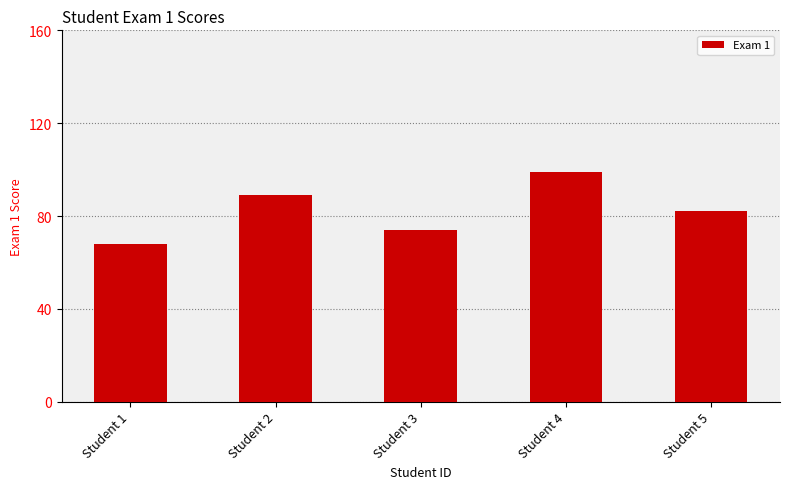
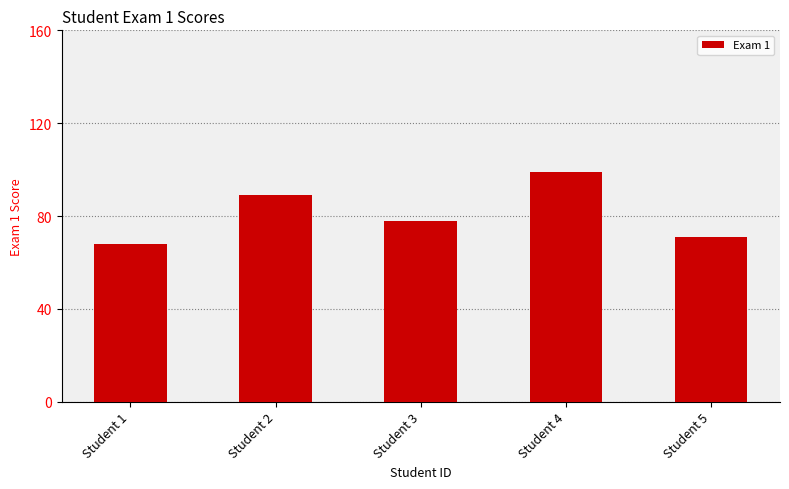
  {
    "Student 1": 68,
    "Student 2": 89,
-   "Student 3": 74,
+   "Student 3": 78,
    "Student 4": 99,
-   "Student 5": 82
+   "Student 5": 71
  }
